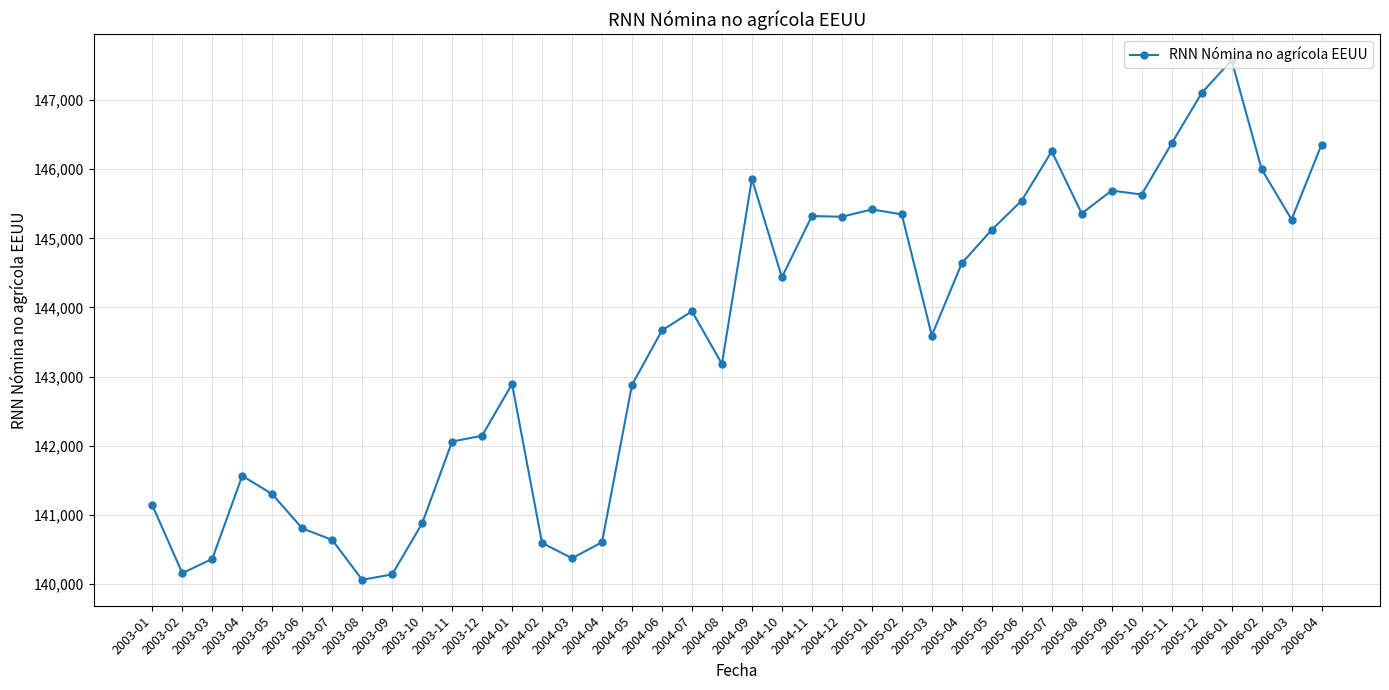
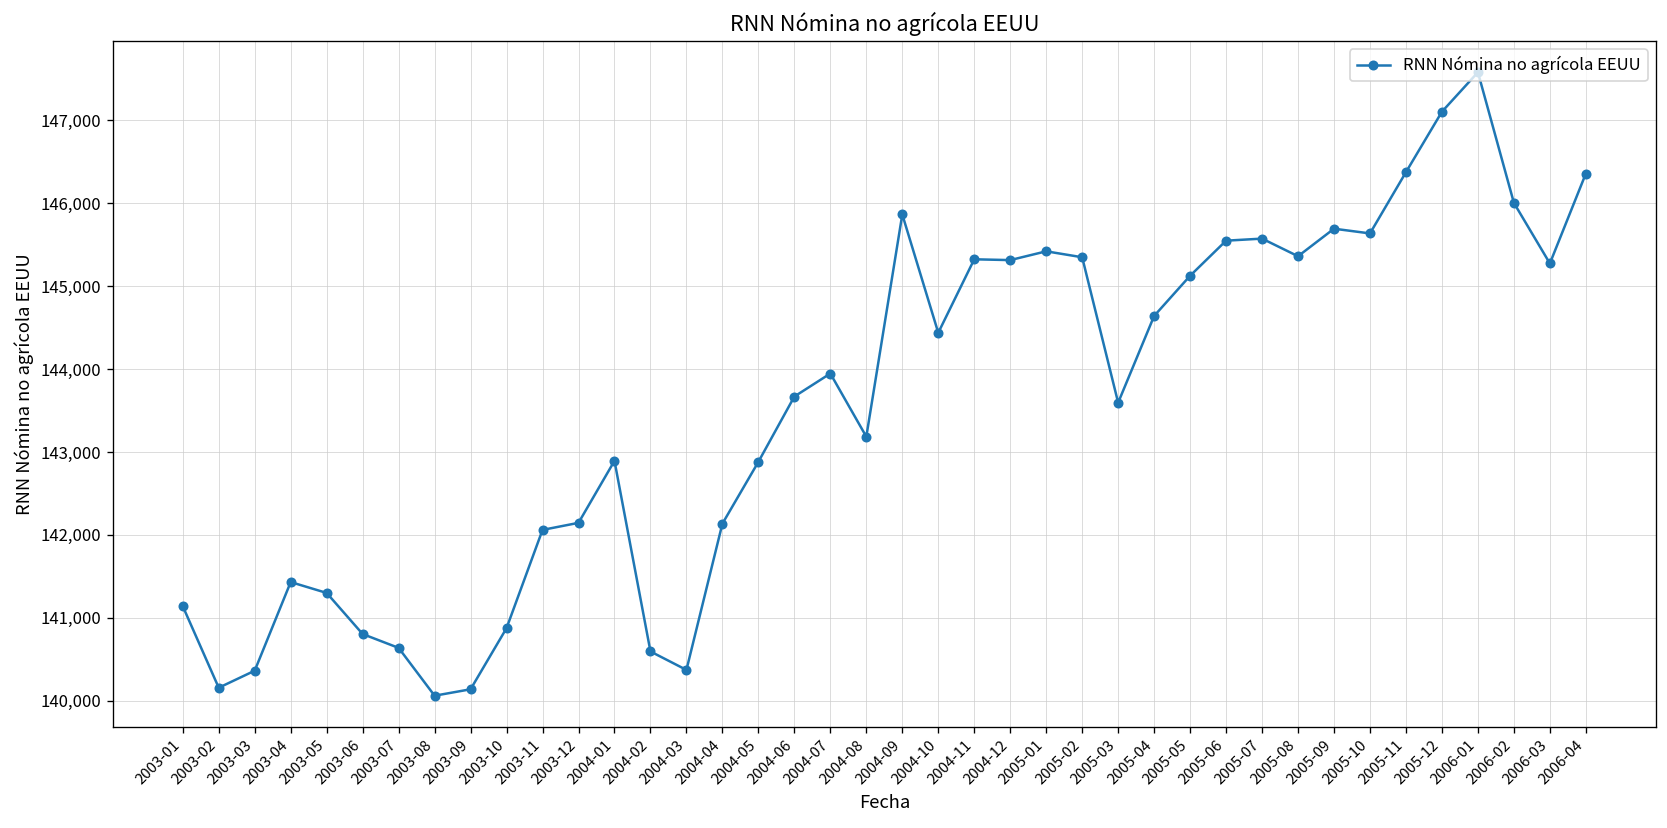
  {
    "2003-01": "141,100",
    "2003-02": "140,200",
    "2003-03": "140,400",
-   "2003-04": "141,600",
+   "2003-04": "141,400",
    "2003-05": "141,300",
    "2003-06": "140,800",
    "2003-07": "140,600",
    "2003-08": "140,100",
    "2003-09": "140,100",
    "2003-10": "140,900",
    "2003-11": "142,100",
    "2003-12": "142,100",
    "2004-01": "142,900",
    "2004-02": "140,600",
    "2004-03": "140,400",
-   "2004-04": "140,600",
+   "2004-04": "142,100",
    "2004-05": "142,900",
    "2004-06": "143,700",
    "2004-07": "143,900",
    "2004-08": "143,200",
    "2004-09": "145,900",
    "2004-10": "144,400",
    "2004-11": "145,300",
    "2004-12": "145,300",
    "2005-01": "145,400",
    "2005-02": "145,300",
    "2005-03": "143,600",
    "2005-04": "144,600",
    "2005-05": "145,100",
    "2005-06": "145,500",
-   "2005-07": "146,300",
+   "2005-07": "145,600",
    "2005-08": "145,400",
    "2005-09": "145,700",
    "2005-10": "145,600",
    "2005-11": "146,400",
    "2005-12": "147,100",
    "2006-02": "146,000",
    "2006-03": "145,300",
    "2006-04": "146,400"
  }
